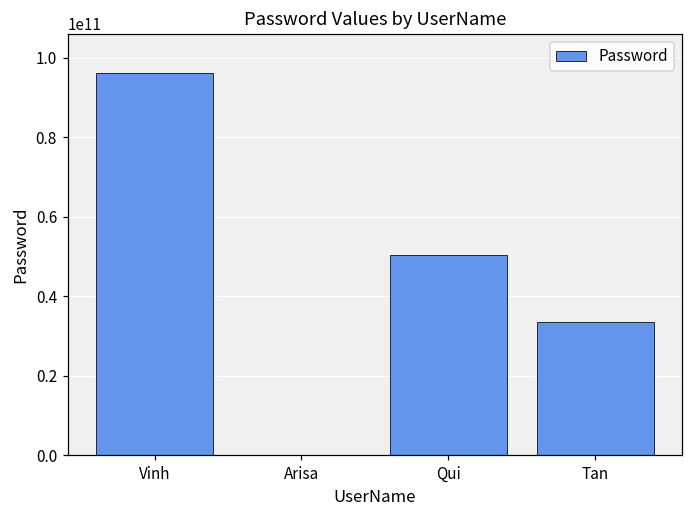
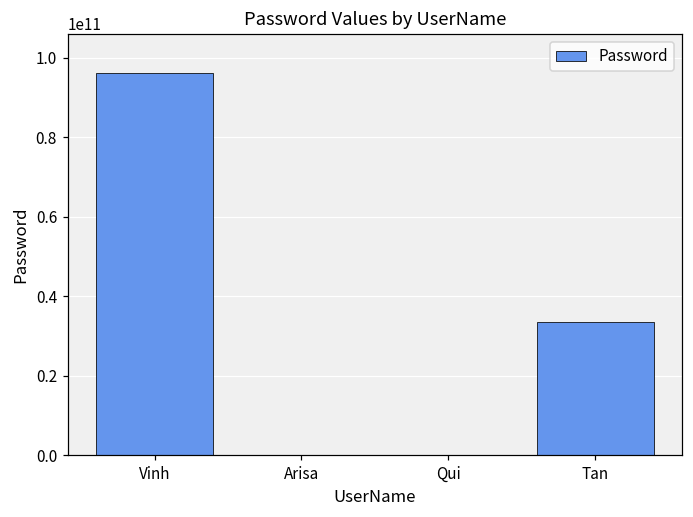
  {
    "Vinh": 96000000000,
-   "Qui": 50000000000,
+   "Qui": 0,
    "Tan": 34000000000
  }
